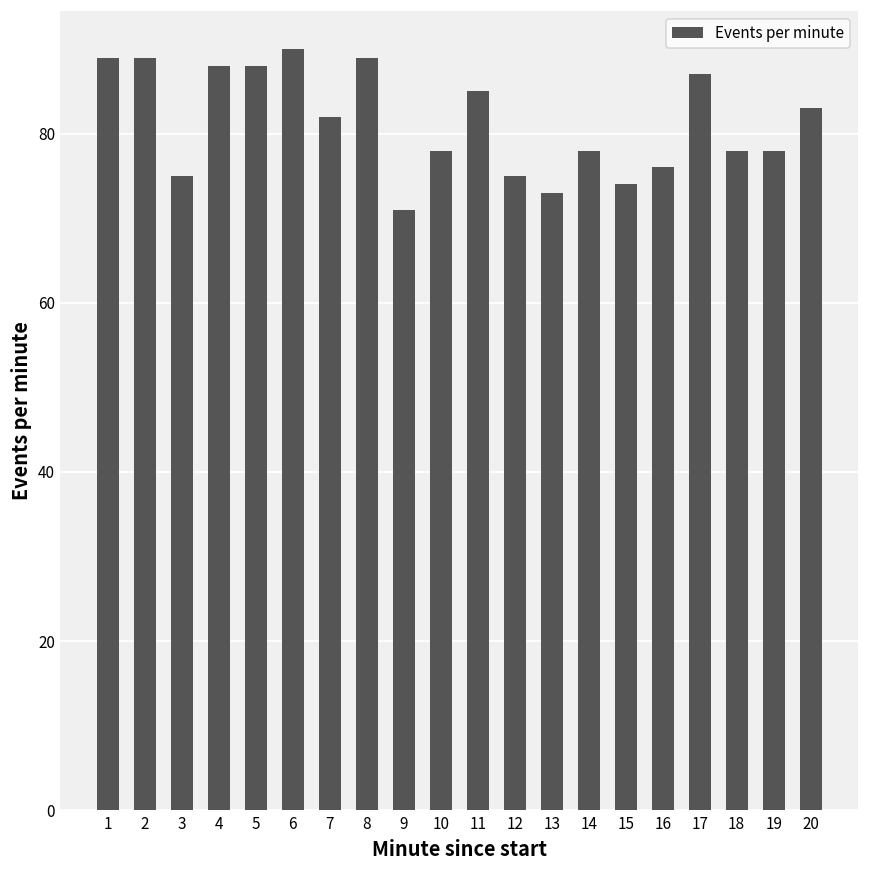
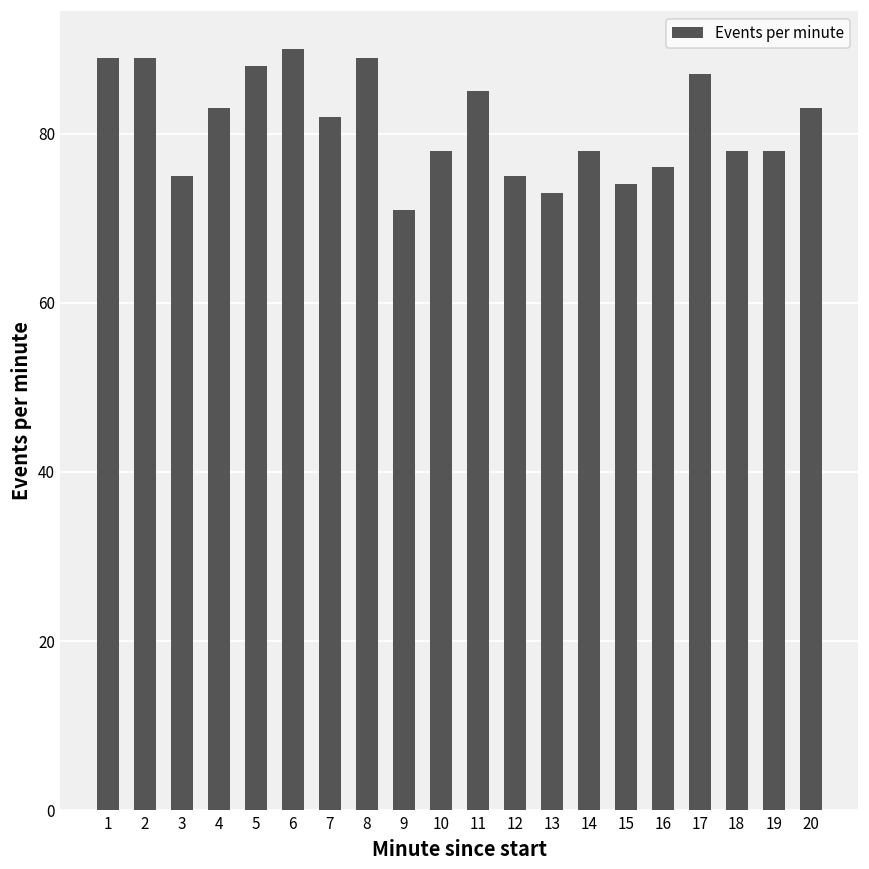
  {
    "1": 89,
    "2": 89,
    "3": 75,
-   "4": 88,
+   "4": 83,
    "5": 88,
    "6": 90,
    "7": 82,
    "8": 89,
    "9": 71,
    "10": 78,
    "11": 85,
    "12": 75,
    "13": 73,
    "14": 78,
    "15": 74,
    "16": 76,
    "17": 87,
    "18": 78,
    "19": 78,
    "20": 83
  }
